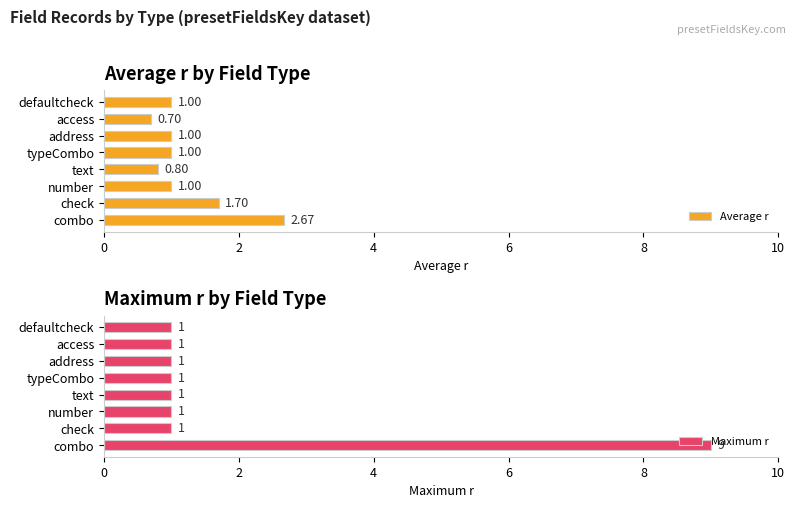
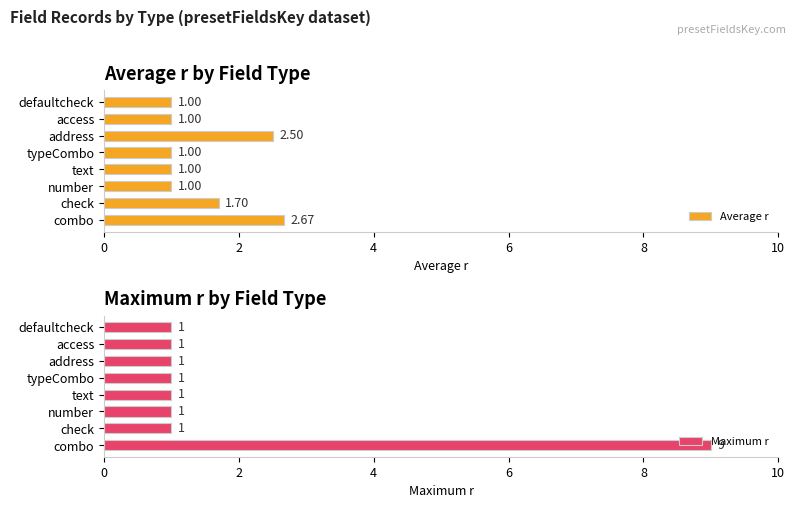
  {
    "Average r by Field Type": {
      "defaultcheck": 1.00,
-     "access": 0.70,
-     "address": 1.00,
+     "access": 1.00,
+     "address": 2.50,
      "typeCombo": 1.00,
-     "text": 0.80,
+     "text": 1.00,
      "number": 1.00,
      "check": 1.70,
      "combo": 2.67
    },
    "Maximum r by Field Type": {
      "defaultcheck": 1,
      "access": 1,
      "address": 1,
      "typeCombo": 1,
      "text": 1,
      "number": 1,
      "check": 1,
      "combo": 9
    }
  }
